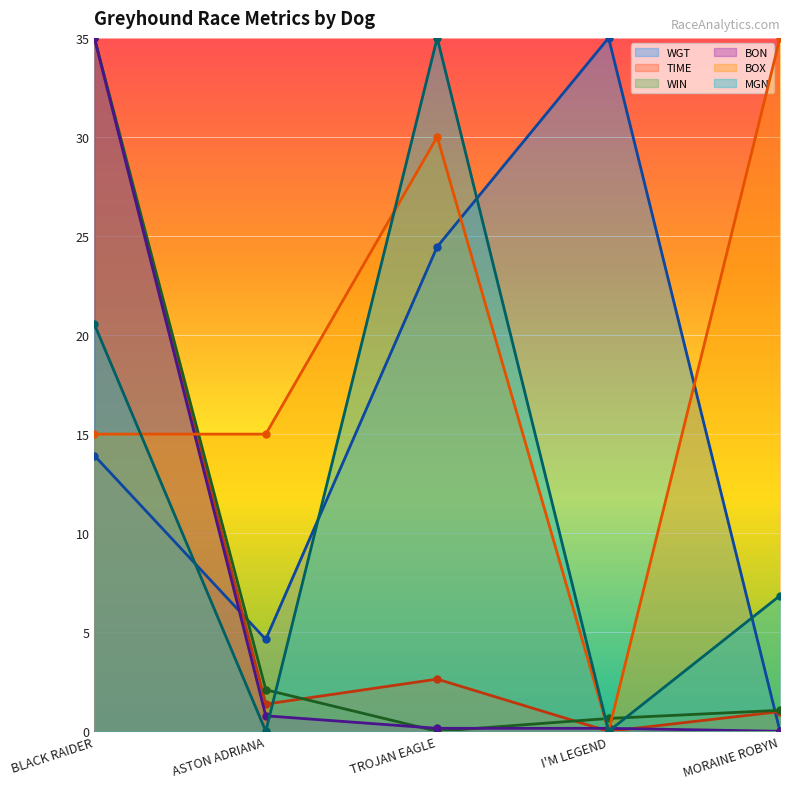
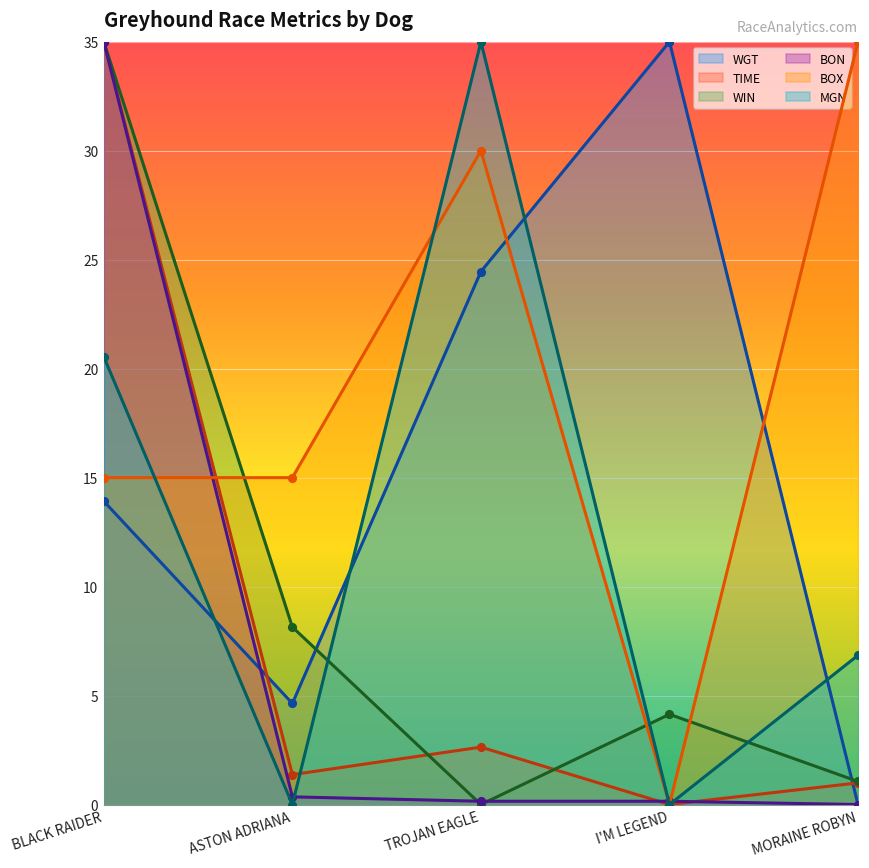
  {
    "WIN": {
-     "ASTON ADRIANA": 2.1,
+     "ASTON ADRIANA": 8.1,
      "TROJAN EAGLE": 0.0,
-     "I'M LEGEND": 0.6
+     "I'M LEGEND": 4.1
    },
    "BON": {
-     "ASTON ADRIANA": 0.8,
+     "ASTON ADRIANA": 0.4,
      "TROJAN EAGLE": 0.2,
      "I'M LEGEND": 0.2
    }
  }
